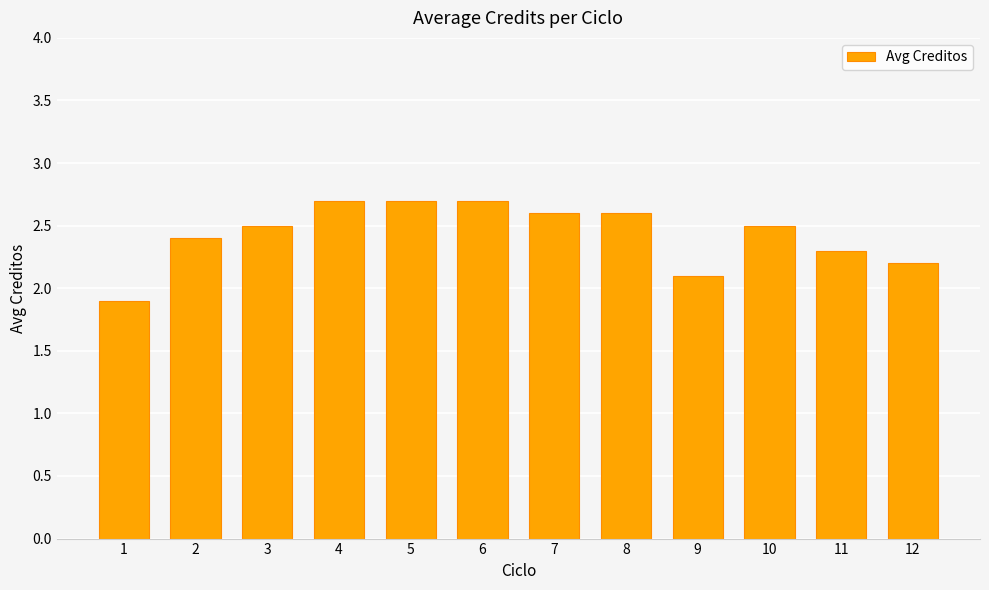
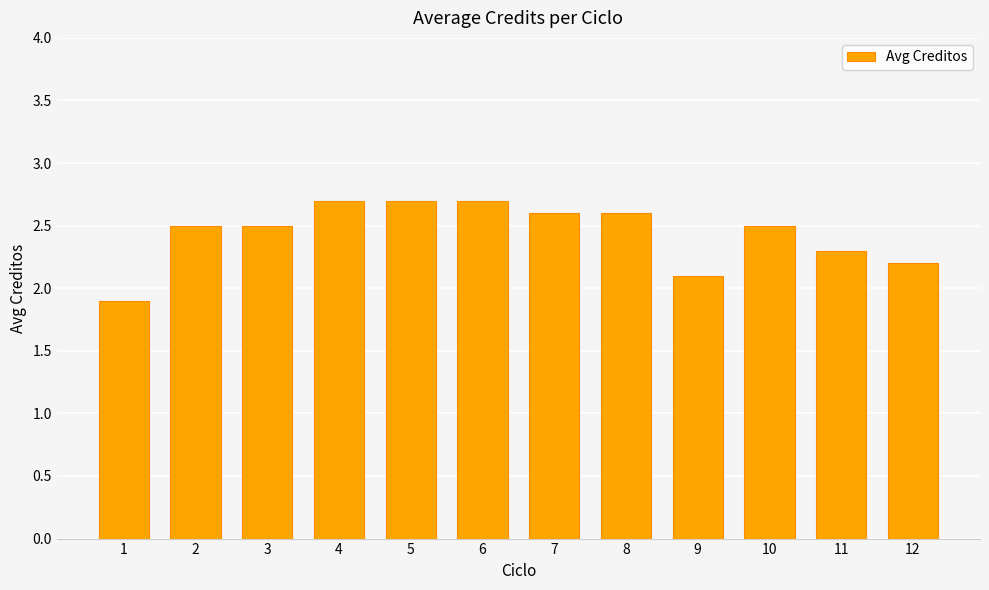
  {
    "1": 1.9,
-   "2": 2.4,
+   "2": 2.5,
    "3": 2.5,
    "4": 2.7,
    "5": 2.7,
    "6": 2.7,
    "7": 2.6,
    "8": 2.6,
    "9": 2.1,
    "10": 2.5,
    "11": 2.3,
    "12": 2.2
  }
